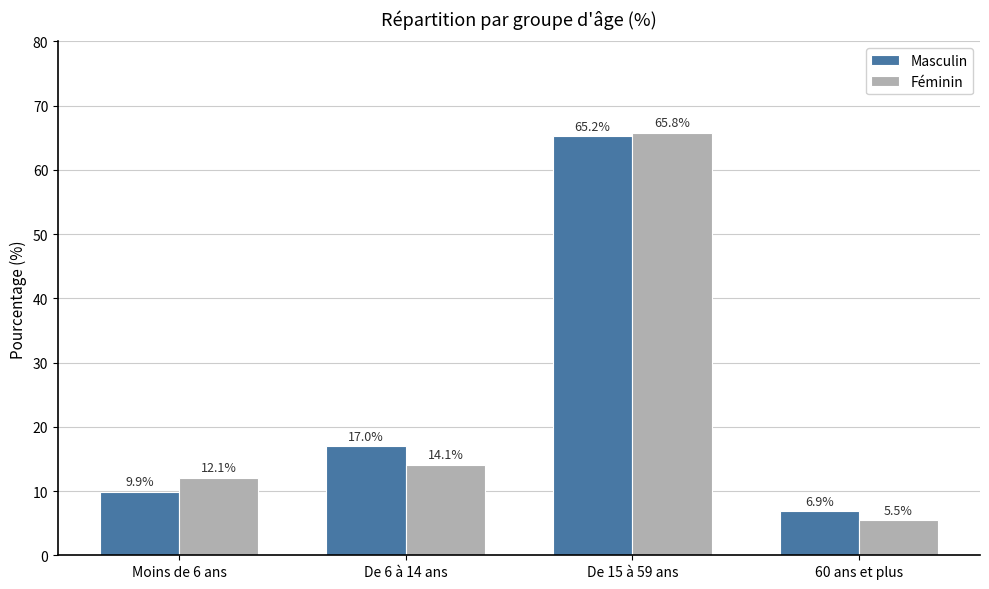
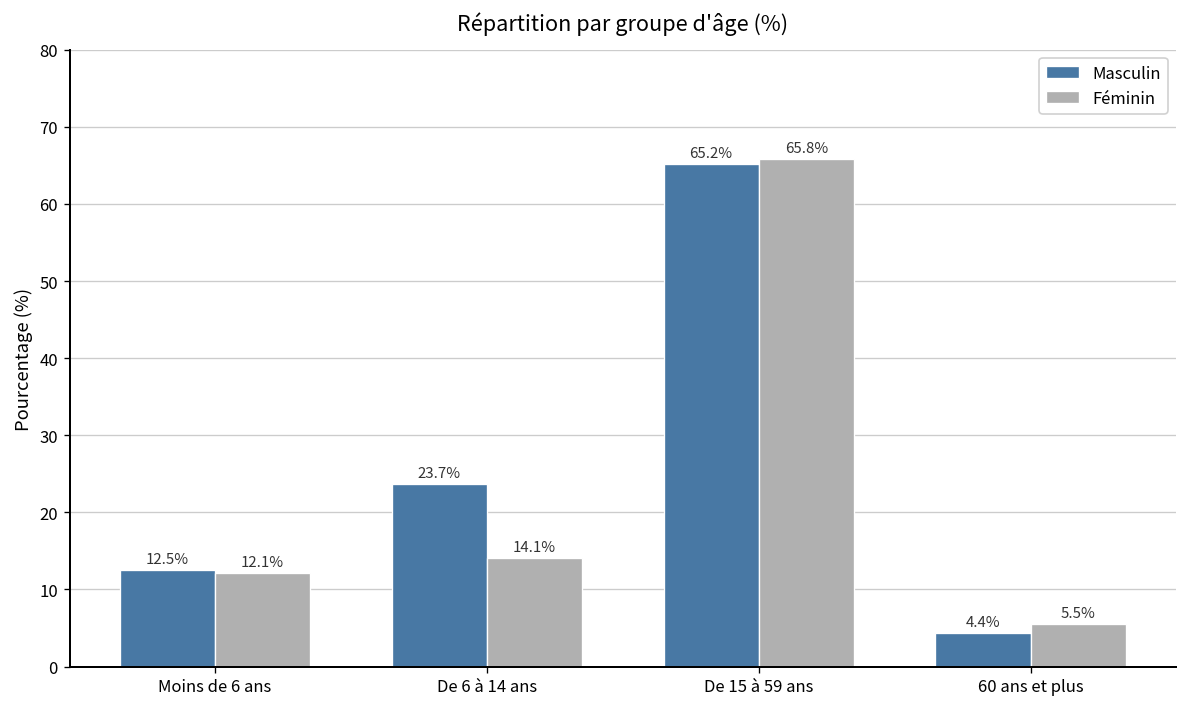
  {
    "Masculin": {
-     "Moins de 6 ans": "9.9%",
-     "De 6 à 14 ans": "17.0%",
+     "Moins de 6 ans": "12.5%",
+     "De 6 à 14 ans": "23.7%",
      "De 15 à 59 ans": "65.2%",
-     "60 ans et plus": "6.9%"
+     "60 ans et plus": "4.4%"
    },
    "Féminin": {
      "Moins de 6 ans": "12.1%",
      "De 6 à 14 ans": "14.1%",
      "De 15 à 59 ans": "65.8%",
      "60 ans et plus": "5.5%"
    }
  }
